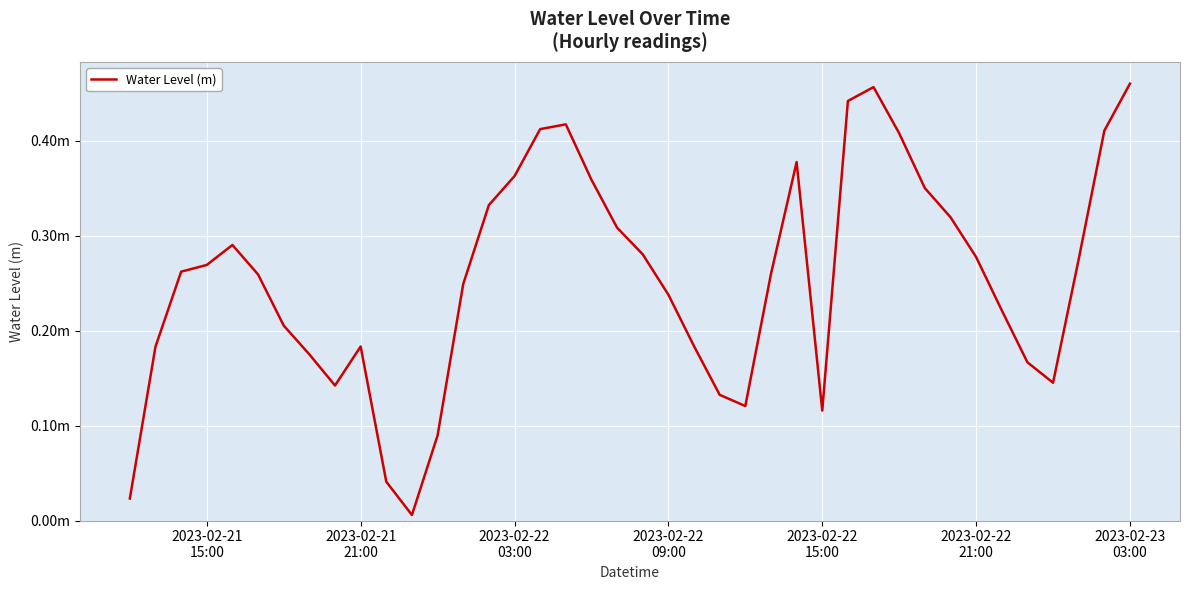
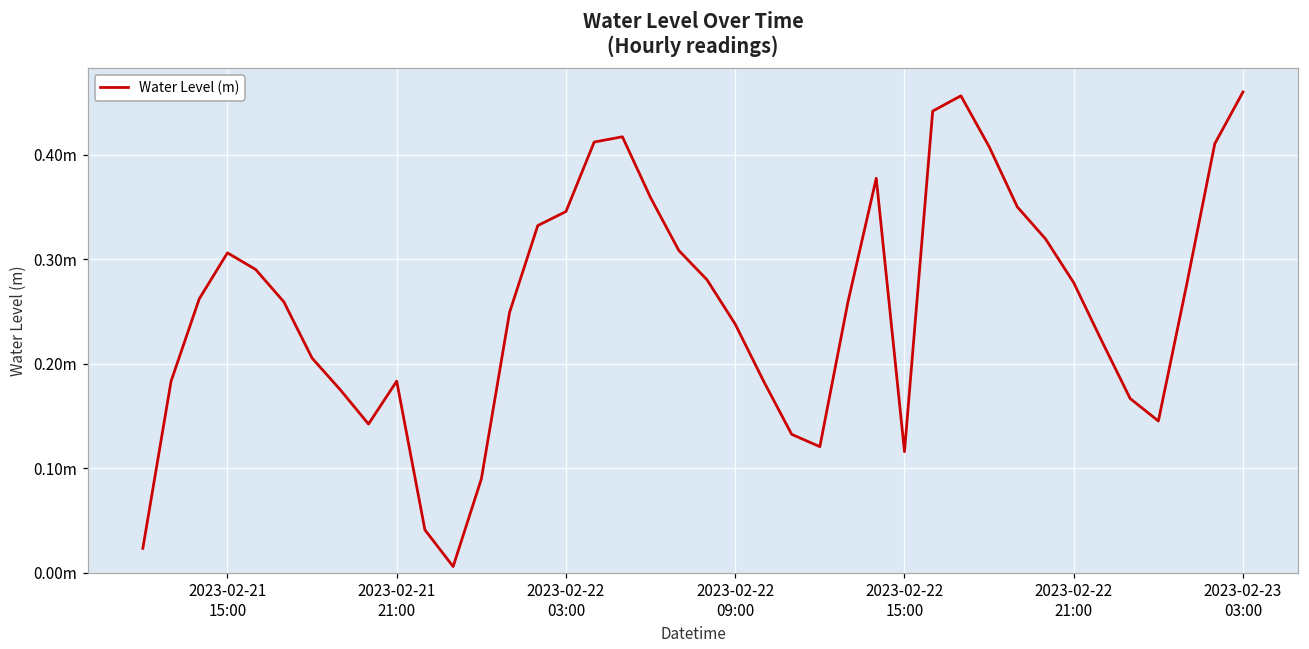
  {
-   "2023-02-21 15:00": "0.27m",
+   "2023-02-21 15:00": "0.31m",
    "2023-02-21 21:00": "0.18m",
-   "2023-02-22 03:00": "0.36m",
+   "2023-02-22 03:00": "0.35m",
    "2023-02-22 09:00": "0.24m",
    "2023-02-22 15:00": "0.12m",
    "2023-02-22 21:00": "0.28m",
    "2023-02-23 03:00": "0.46m"
  }
